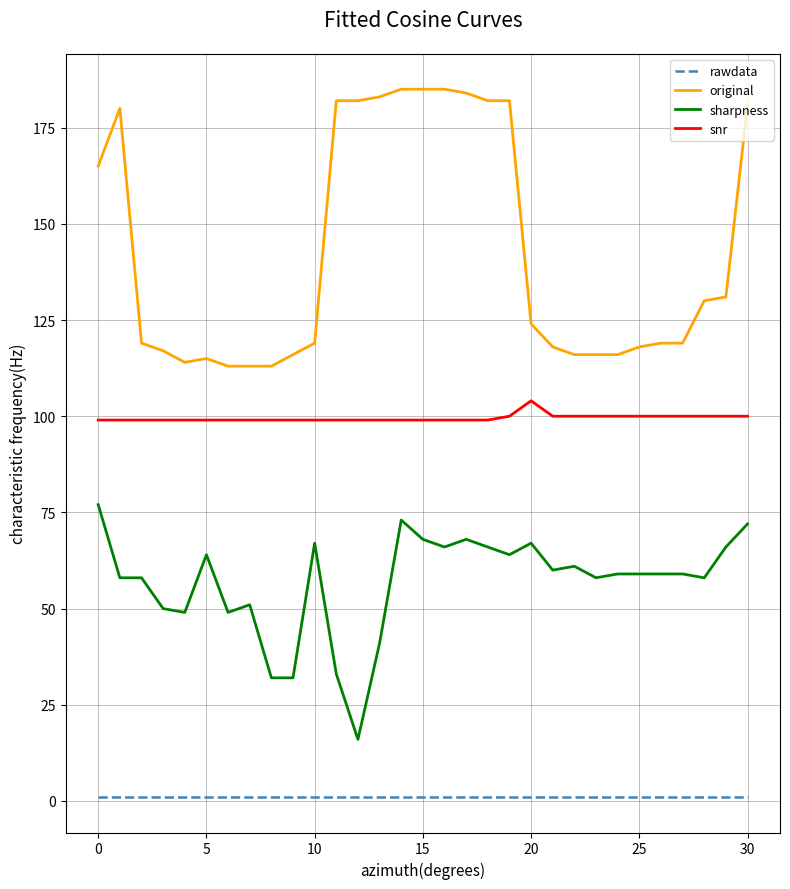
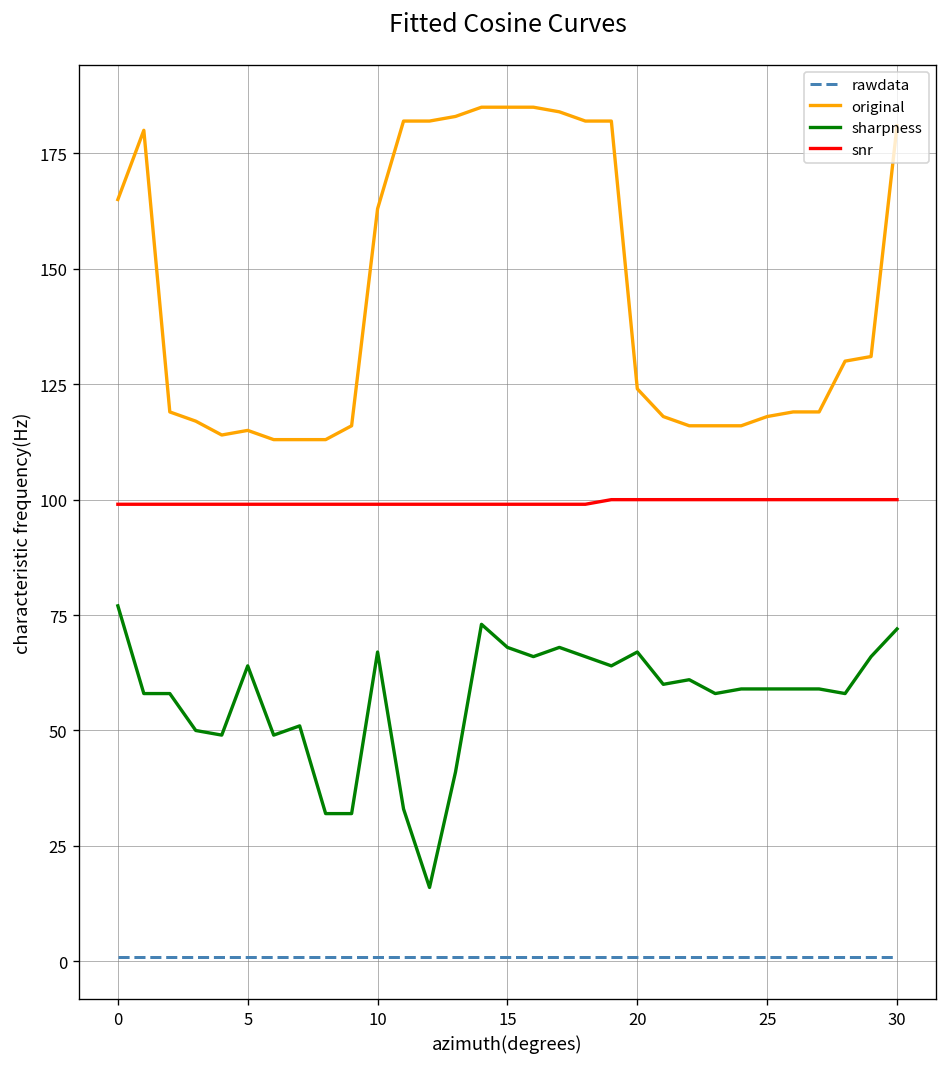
  {
    "rawdata": {
      "0": 1,
      "5": 1,
      "10": 1,
      "15": 1,
      "20": 1,
      "25": 1,
      "30": 1
    },
    "original": {
      "0": 165,
      "5": 115,
-     "10": 119,
+     "10": 163,
      "15": 185,
      "20": 124,
      "25": 118
    },
    "sharpness": {
      "0": 77,
      "5": 64,
      "10": 67,
      "15": 68,
      "20": 67,
      "25": 59,
      "30": 72
    },
    "snr": {
      "0": 99,
      "5": 99,
      "10": 99,
      "15": 99,
-     "20": 104,
+     "20": 100,
      "25": 100,
      "30": 100
    }
  }
